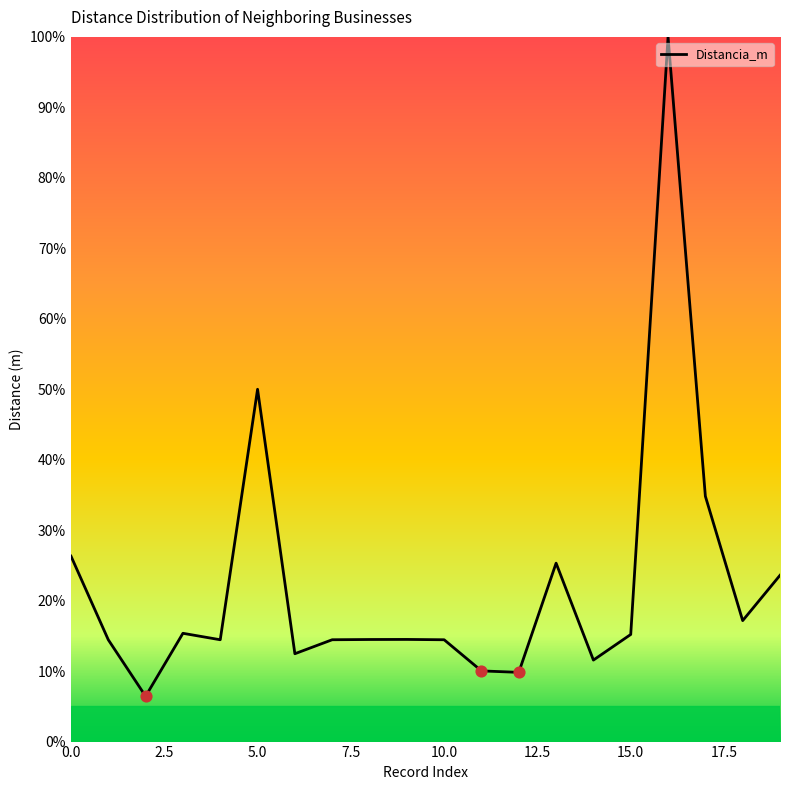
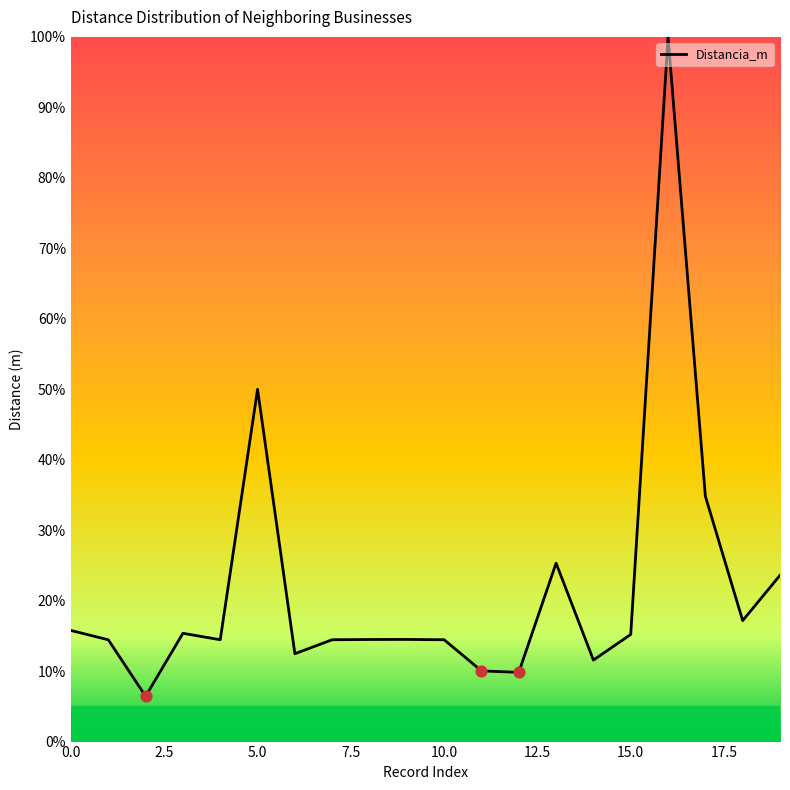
  {
    "Distancia_m": {
-     "0.0": "26%",
+     "0.0": "16%",
      "5.0": "50%",
      "10.0": "14%",
      "15.0": "15%"
    }
  }
